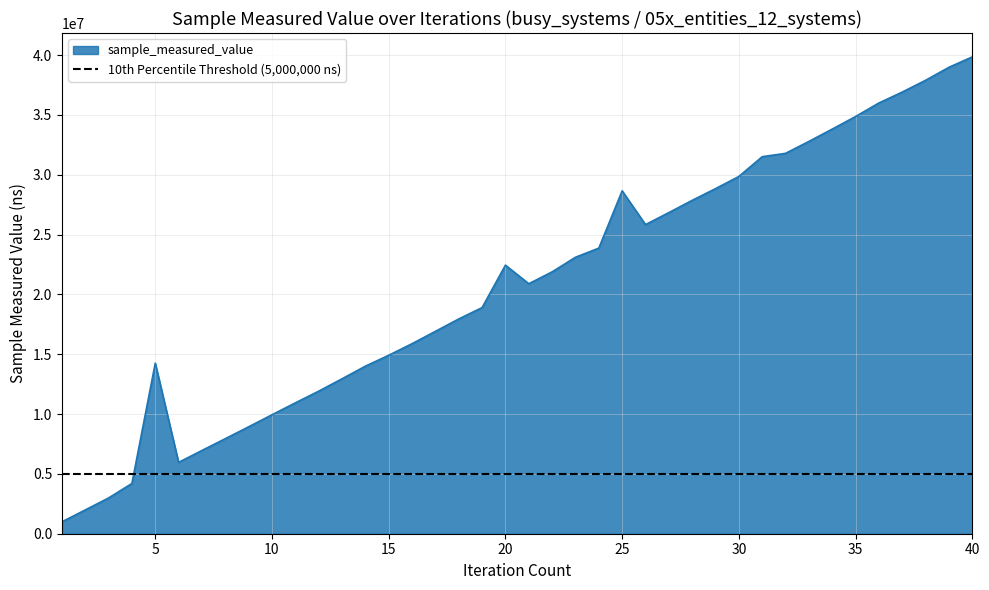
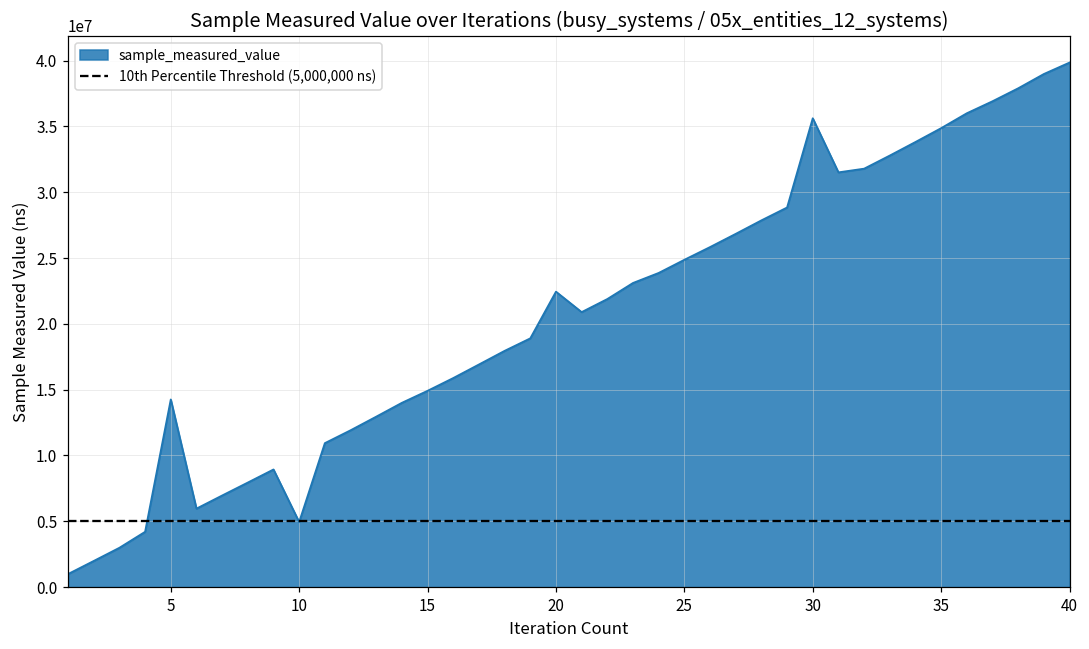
  {
    "5": 14300000,
-   "10": 9900000,
+   "10": 4900000,
    "15": 14900000,
    "20": 22400000,
-   "25": 28700000,
-   "30": 29900000,
+   "25": 24900000,
+   "30": 35600000,
    "35": 34900000,
    "40": 39800000
  }
